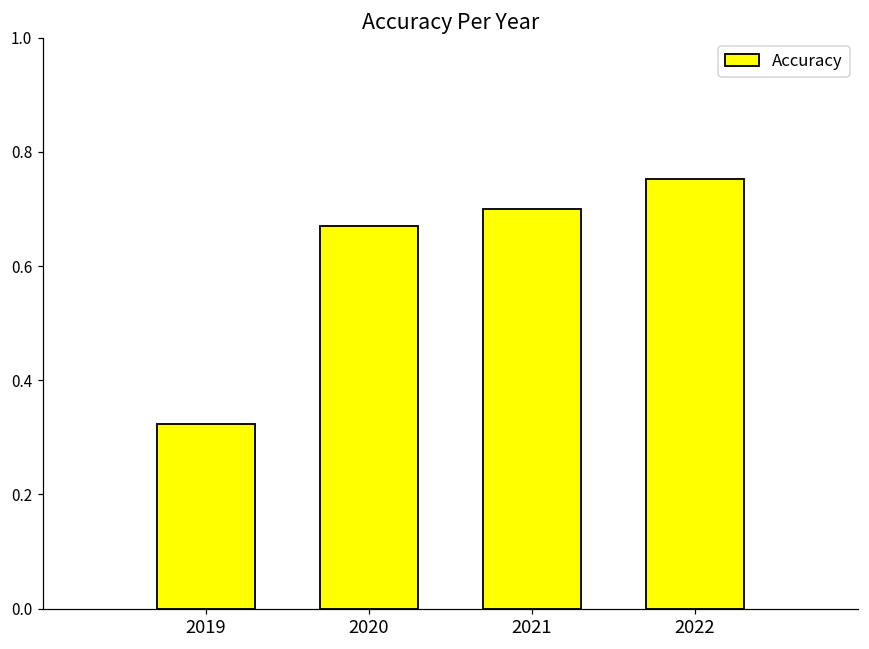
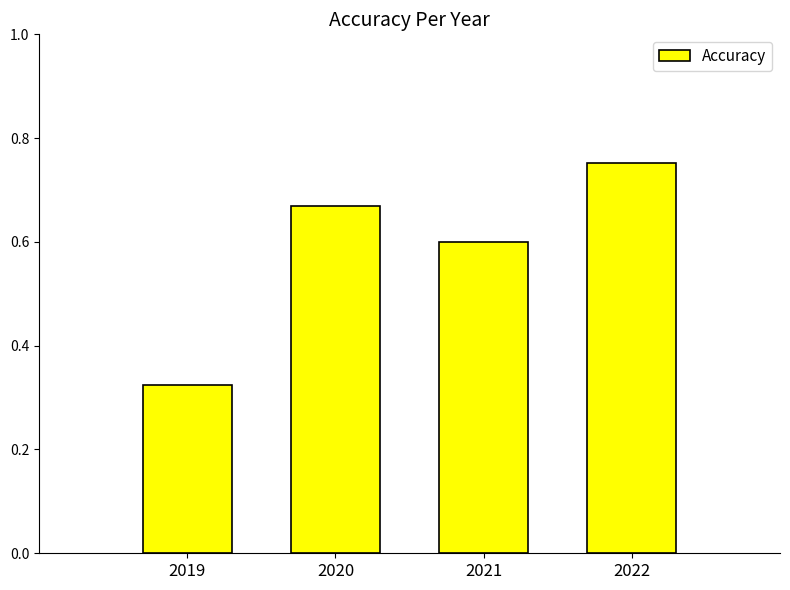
  {
    "2019": 0.32,
    "2020": 0.67,
-   "2021": 0.7,
+   "2021": 0.6,
    "2022": 0.75
  }
